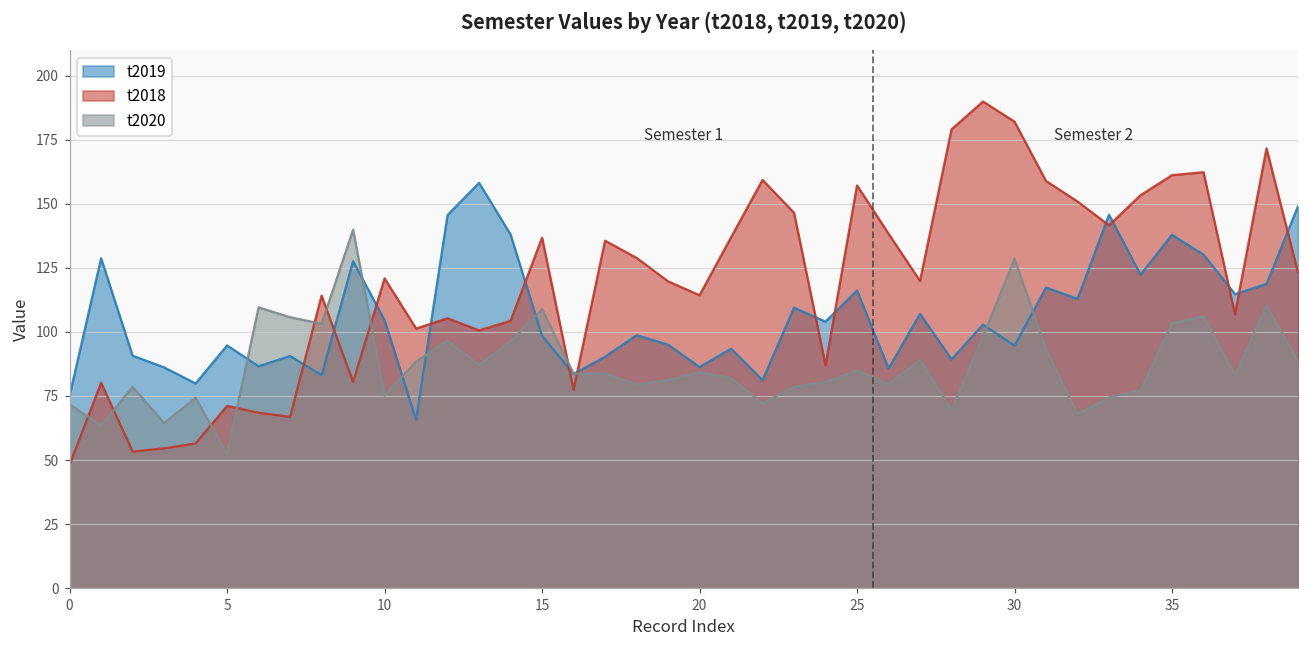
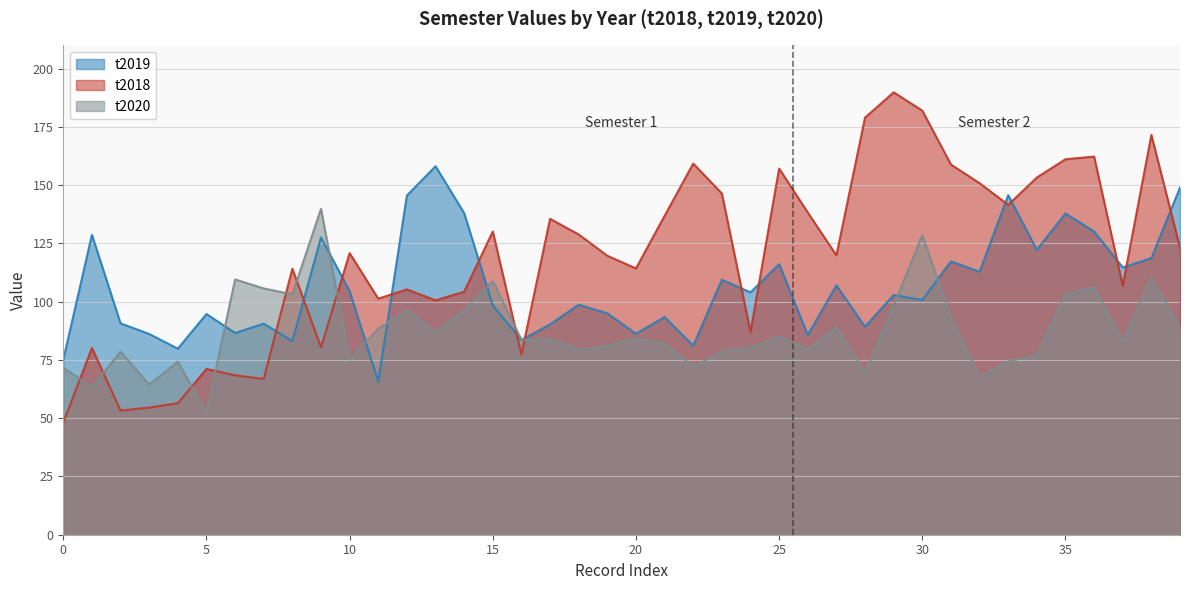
  {
    "t2019": {
      "0": 75,
      "5": 95,
      "10": 105,
      "15": 98,
      "20": 86,
      "25": 116,
-     "30": 95,
+     "30": 101,
      "35": 138
    },
    "t2018": {
      "0": 48,
      "5": 71,
      "10": 121,
-     "15": 137,
+     "15": 130,
      "20": 114,
      "25": 157,
      "30": 182,
      "35": 161
    },
    "t2020": {
      "0": 72,
      "5": 52,
      "10": 75,
      "15": 109,
      "20": 84,
      "25": 85,
      "30": 129,
      "35": 103
    }
  }
